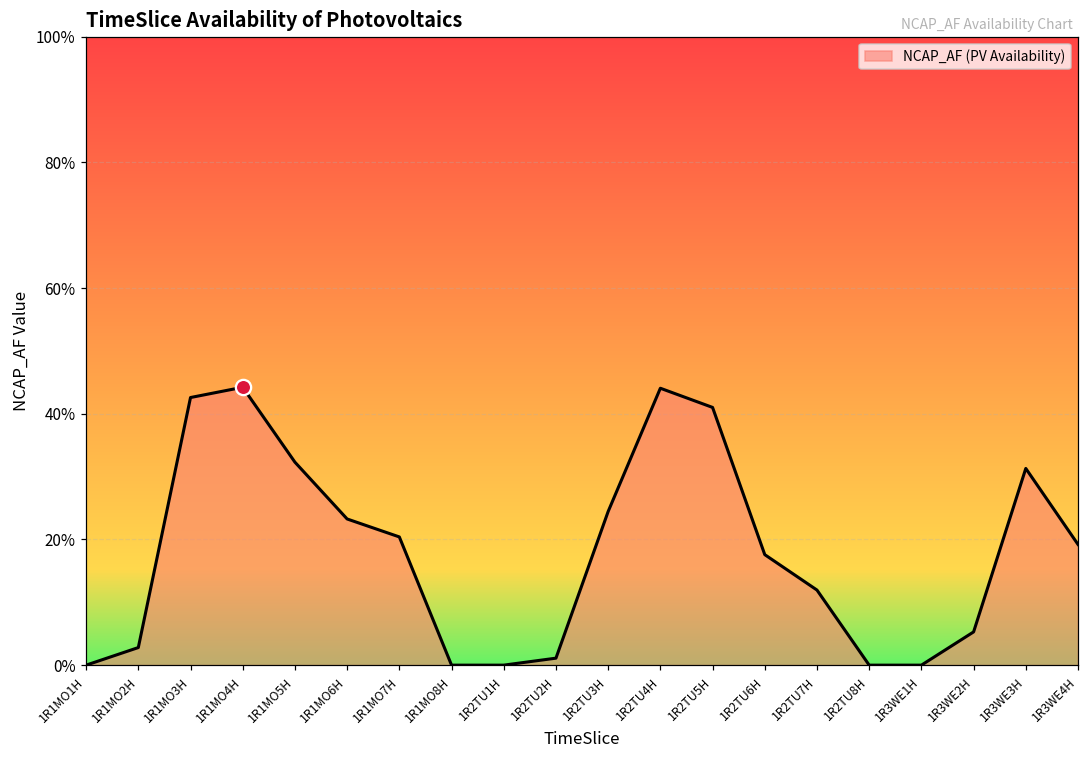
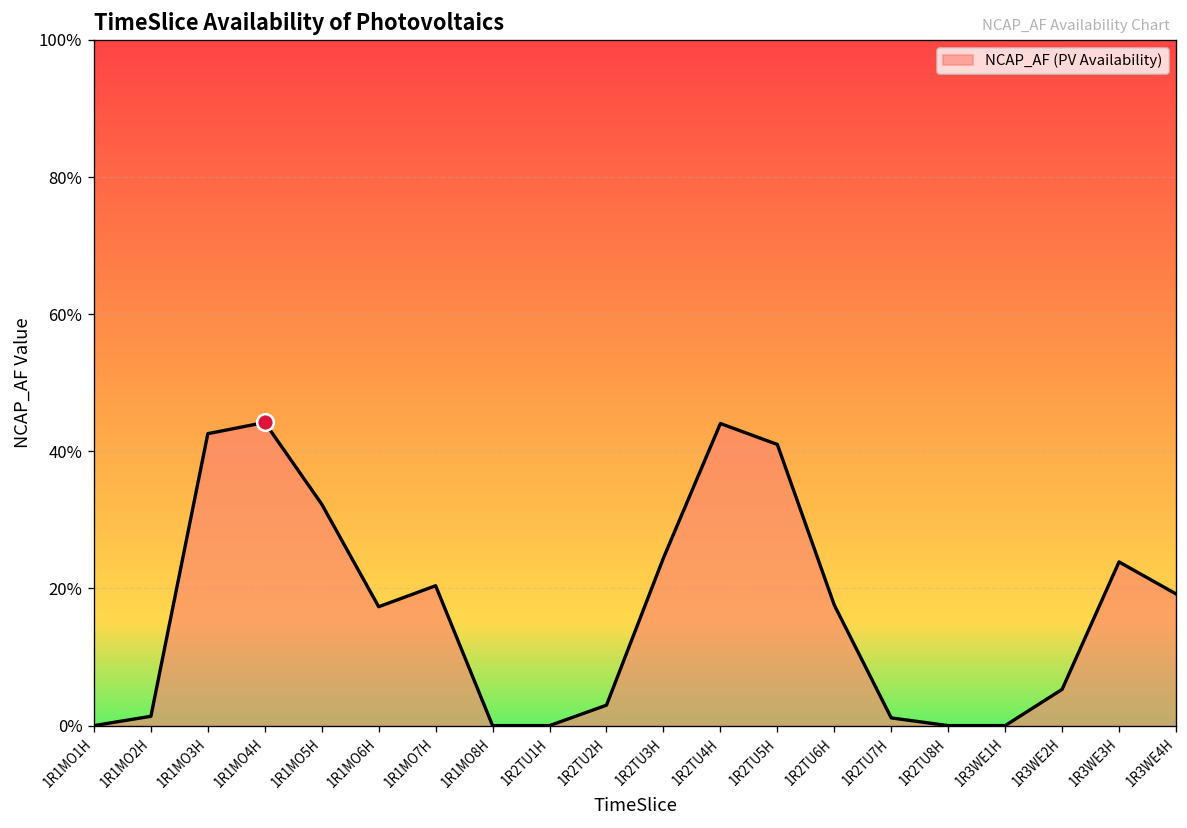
  {
    "NCAP_AF (PV Availability)": {
      "1R1MO1H": "0%",
-     "1R1MO2H": "3%",
+     "1R1MO2H": "1%",
      "1R1MO3H": "43%",
      "1R1MO5H": "32%",
-     "1R1MO6H": "23%",
+     "1R1MO6H": "17%",
      "1R1MO7H": "20%",
      "1R1MO8H": "0%",
      "1R2TU1H": "0%",
-     "1R2TU2H": "1%",
+     "1R2TU2H": "3%",
      "1R2TU3H": "24%",
      "1R2TU4H": "44%",
      "1R2TU5H": "41%",
      "1R2TU6H": "18%",
-     "1R2TU7H": "12%",
+     "1R2TU7H": "1%",
      "1R2TU8H": "0%",
      "1R3WE1H": "0%",
      "1R3WE2H": "5%",
-     "1R3WE3H": "31%",
+     "1R3WE3H": "24%",
      "1R3WE4H": "19%"
    }
  }
